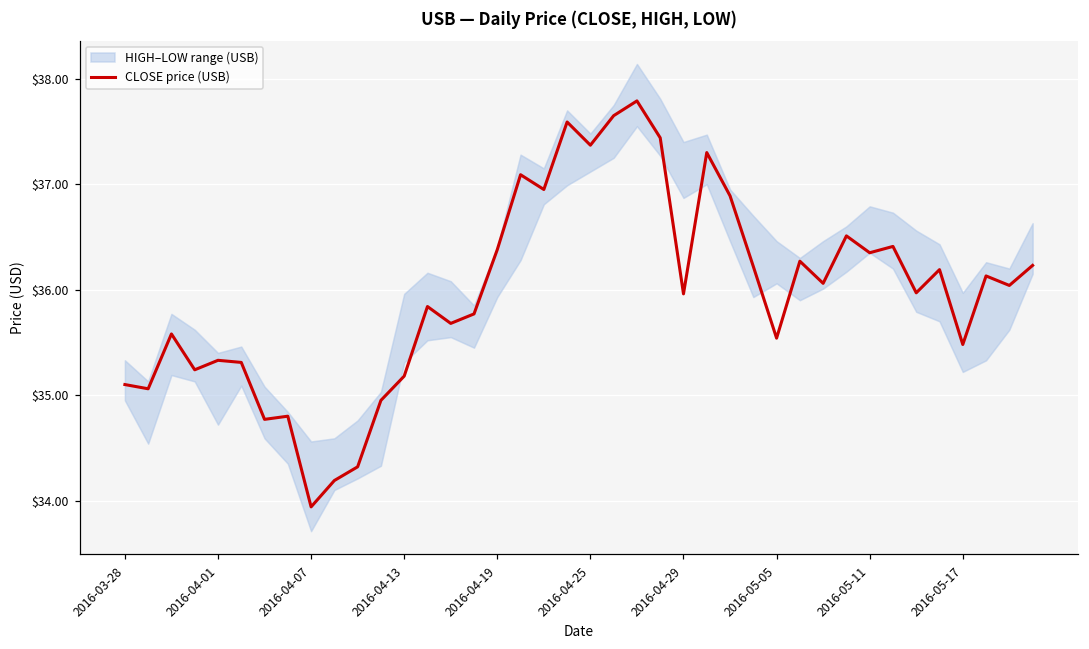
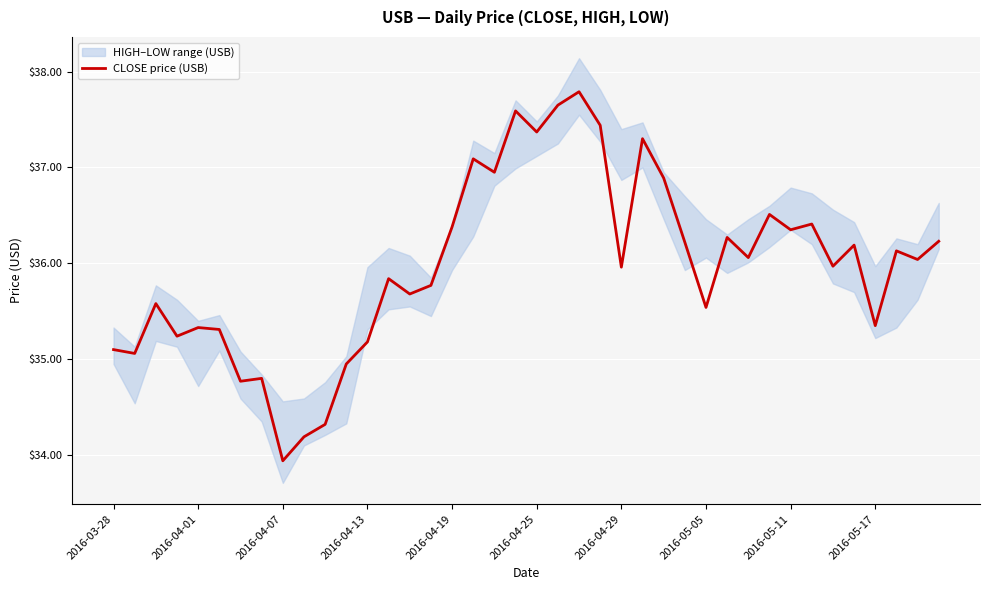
  {
    "CLOSE price (USB)": {
      "2016-03-28": "$35.1",
      "2016-04-01": "$35.3",
      "2016-04-07": "$33.9",
      "2016-04-13": "$35.2",
      "2016-04-25": "$37.4",
      "2016-04-29": "$36.0",
      "2016-05-05": "$35.5",
      "2016-05-11": "$36.4",
-     "2016-05-17": "$35.5"
+     "2016-05-17": "$35.4"
    }
  }
